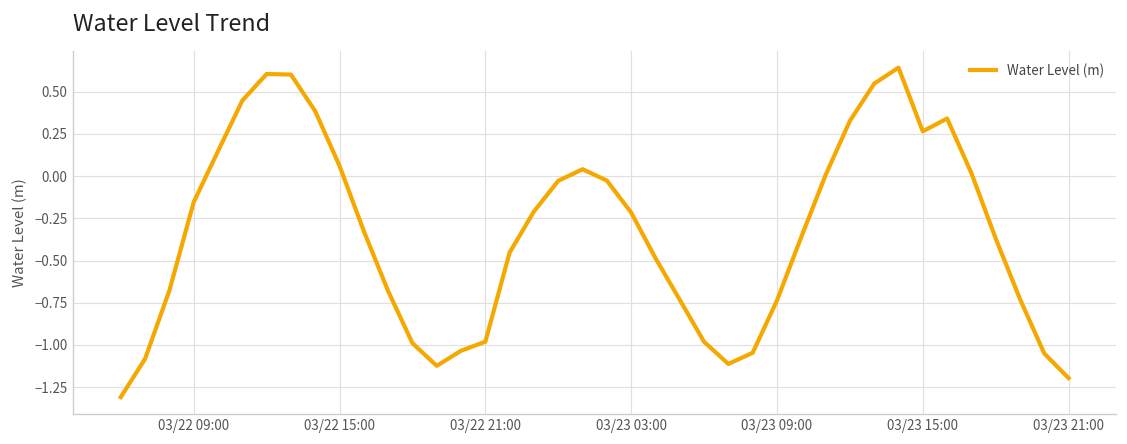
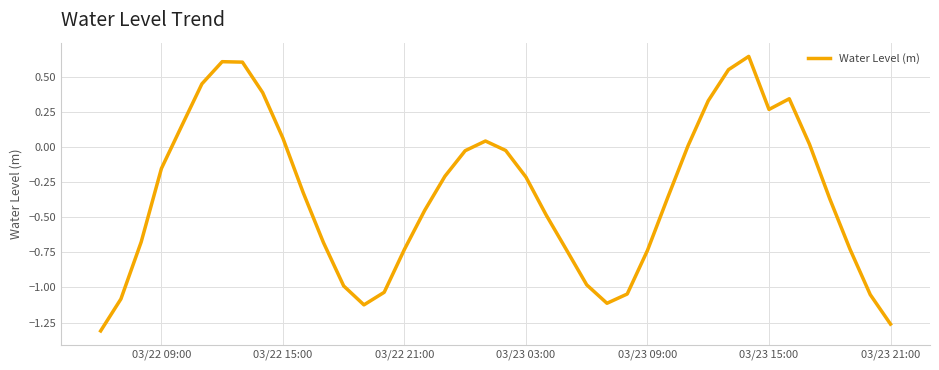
  {
    "03/22 09:00": -0.15,
    "03/22 15:00": 0.06,
-   "03/22 21:00": -0.98,
+   "03/22 21:00": -0.73,
    "03/23 03:00": -0.22,
    "03/23 09:00": -0.74,
    "03/23 15:00": 0.27,
-   "03/23 21:00": -1.20
+   "03/23 21:00": -1.26
  }
